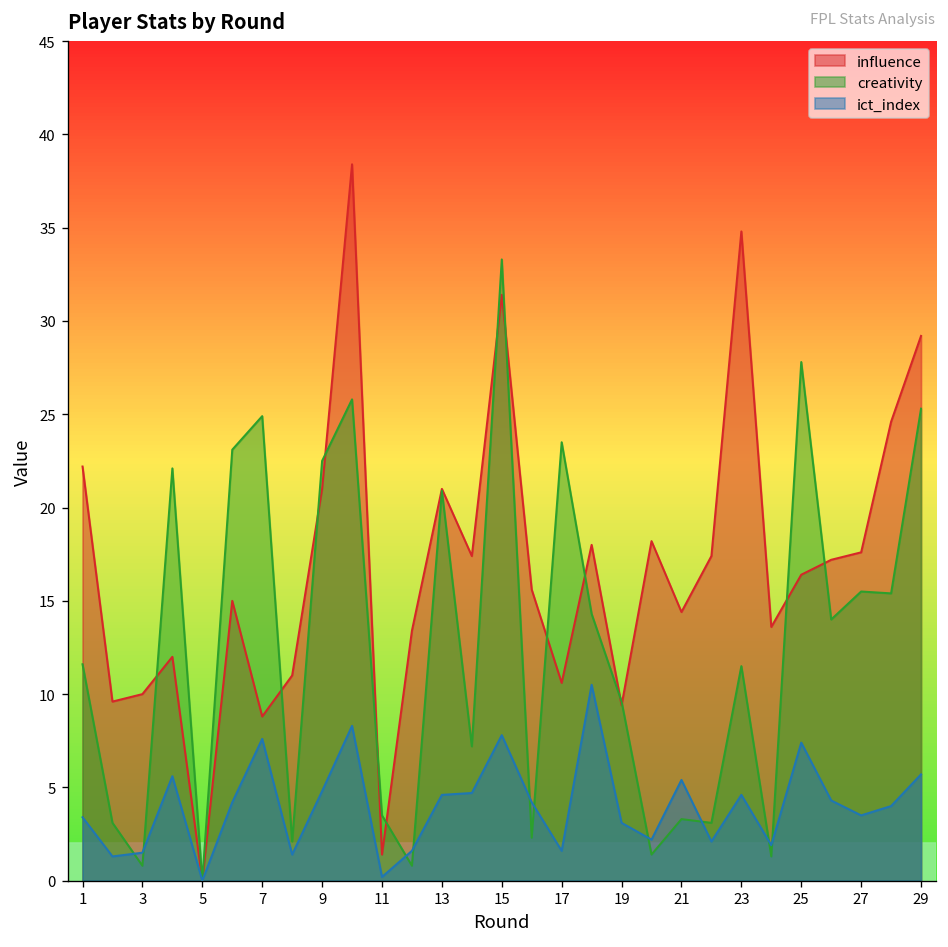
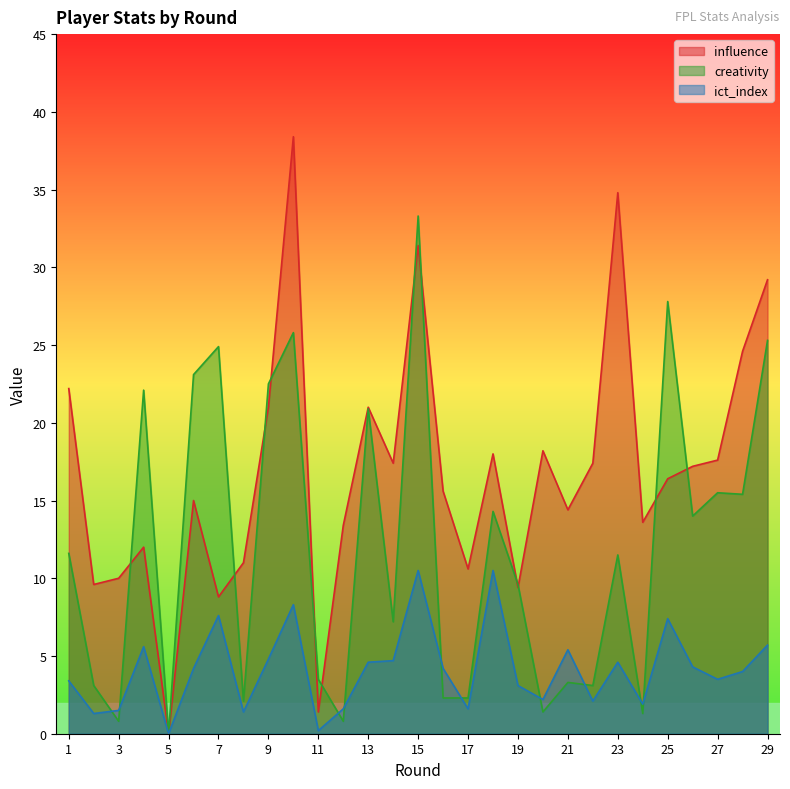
  {
    "influence": {
      "1": 22.2,
      "3": 10.0,
      "7": 8.8,
      "9": 21.0,
      "15": 31.4,
      "17": 10.6,
      "19": 9.4,
      "21": 14.4,
      "23": 34.8,
      "25": 16.4,
      "27": 17.6,
      "29": 29.2
    },
    "creativity": {
      "1": 11.6,
      "7": 24.9,
      "9": 22.5,
      "11": 3.5,
      "15": 33.3,
-     "17": 23.5,
+     "17": 2.3,
      "19": 9.6,
      "21": 3.3,
      "23": 11.5,
      "25": 27.8,
      "27": 15.5,
      "29": 25.3
    },
    "ict_index": {
      "1": 3.4,
      "7": 7.6,
      "9": 4.8,
      "13": 4.6,
-     "15": 7.8,
+     "15": 10.5,
      "19": 3.1,
      "21": 5.4,
      "23": 4.6,
      "25": 7.4,
      "27": 3.5,
      "29": 5.7
    }
  }
